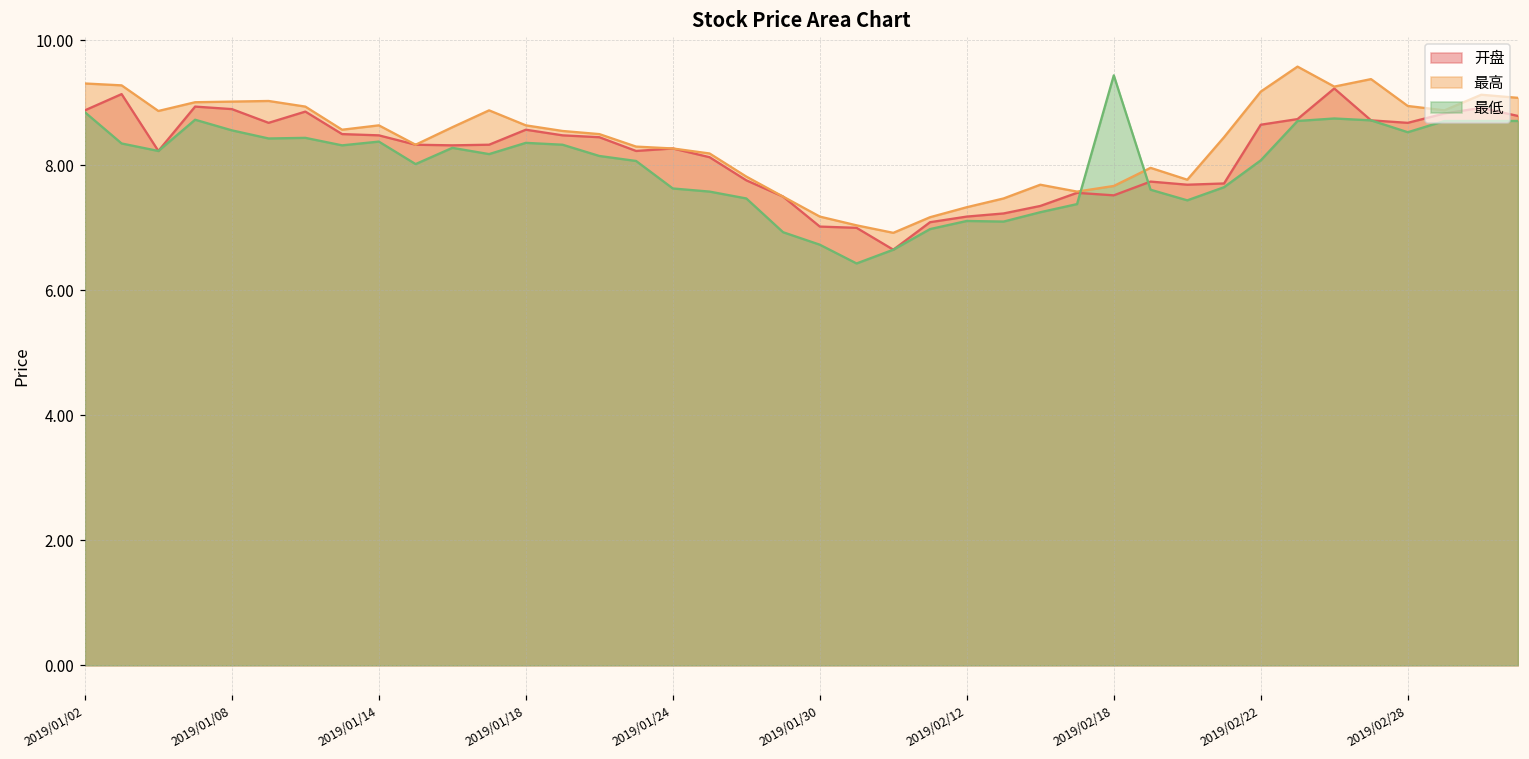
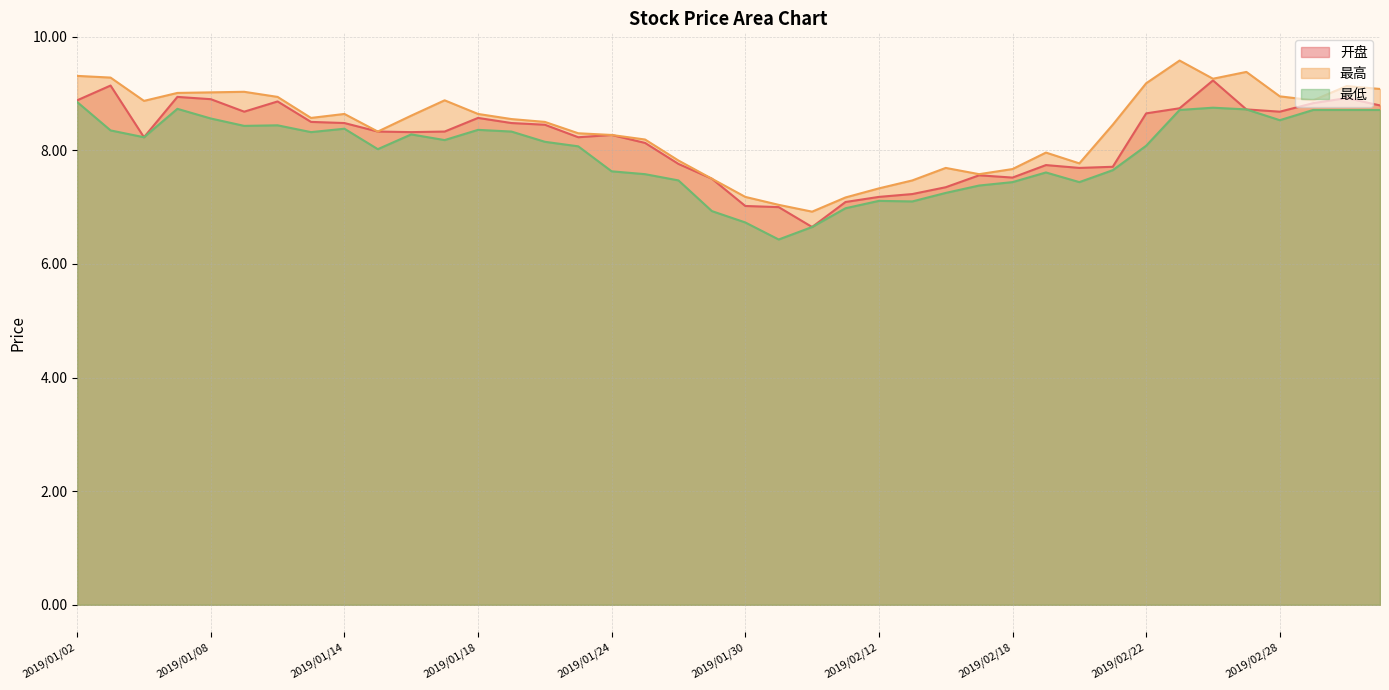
  {
    "最低": {
      "2019/01/08": 8.6,
      "2019/01/14": 8.4,
      "2019/01/18": 8.4,
      "2019/01/24": 7.6,
      "2019/01/30": 6.7,
      "2019/02/12": 7.1,
-     "2019/02/18": 9.4,
+     "2019/02/18": 7.4,
      "2019/02/22": 8.1,
      "2019/02/28": 8.5
    }
  }
